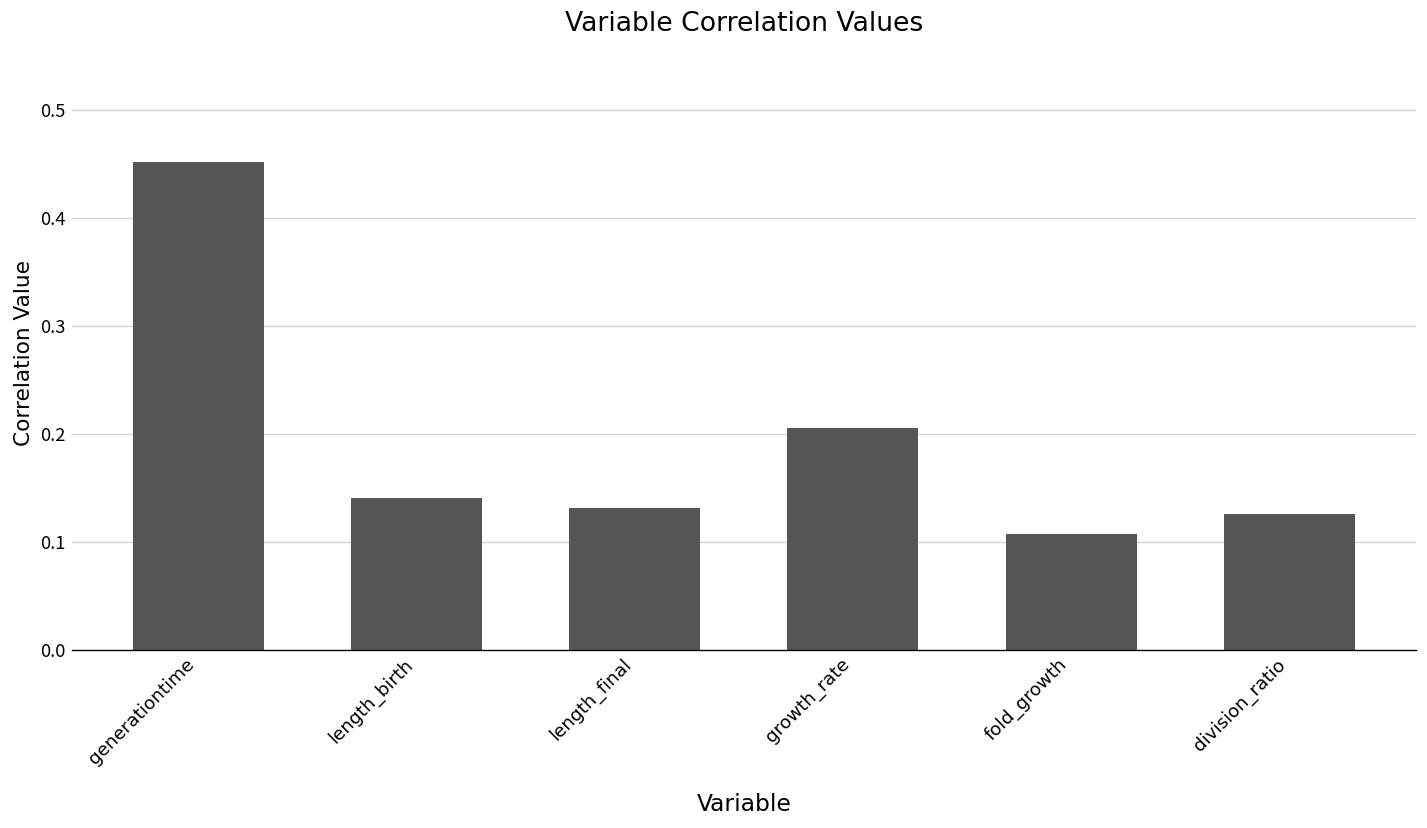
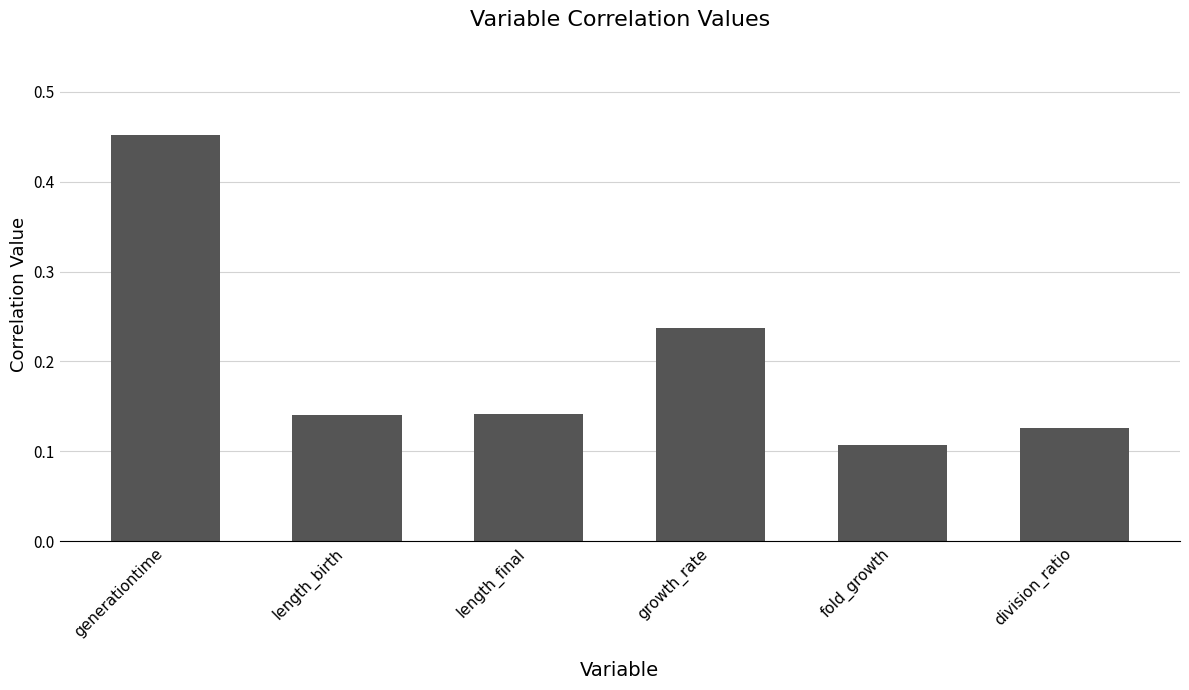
  {
    "generationtime": 0.45,
    "length_birth": 0.14,
-   "length_final": 0.13,
-   "growth_rate": 0.20,
+   "length_final": 0.14,
+   "growth_rate": 0.24,
    "fold_growth": 0.11,
    "division_ratio": 0.13
  }
